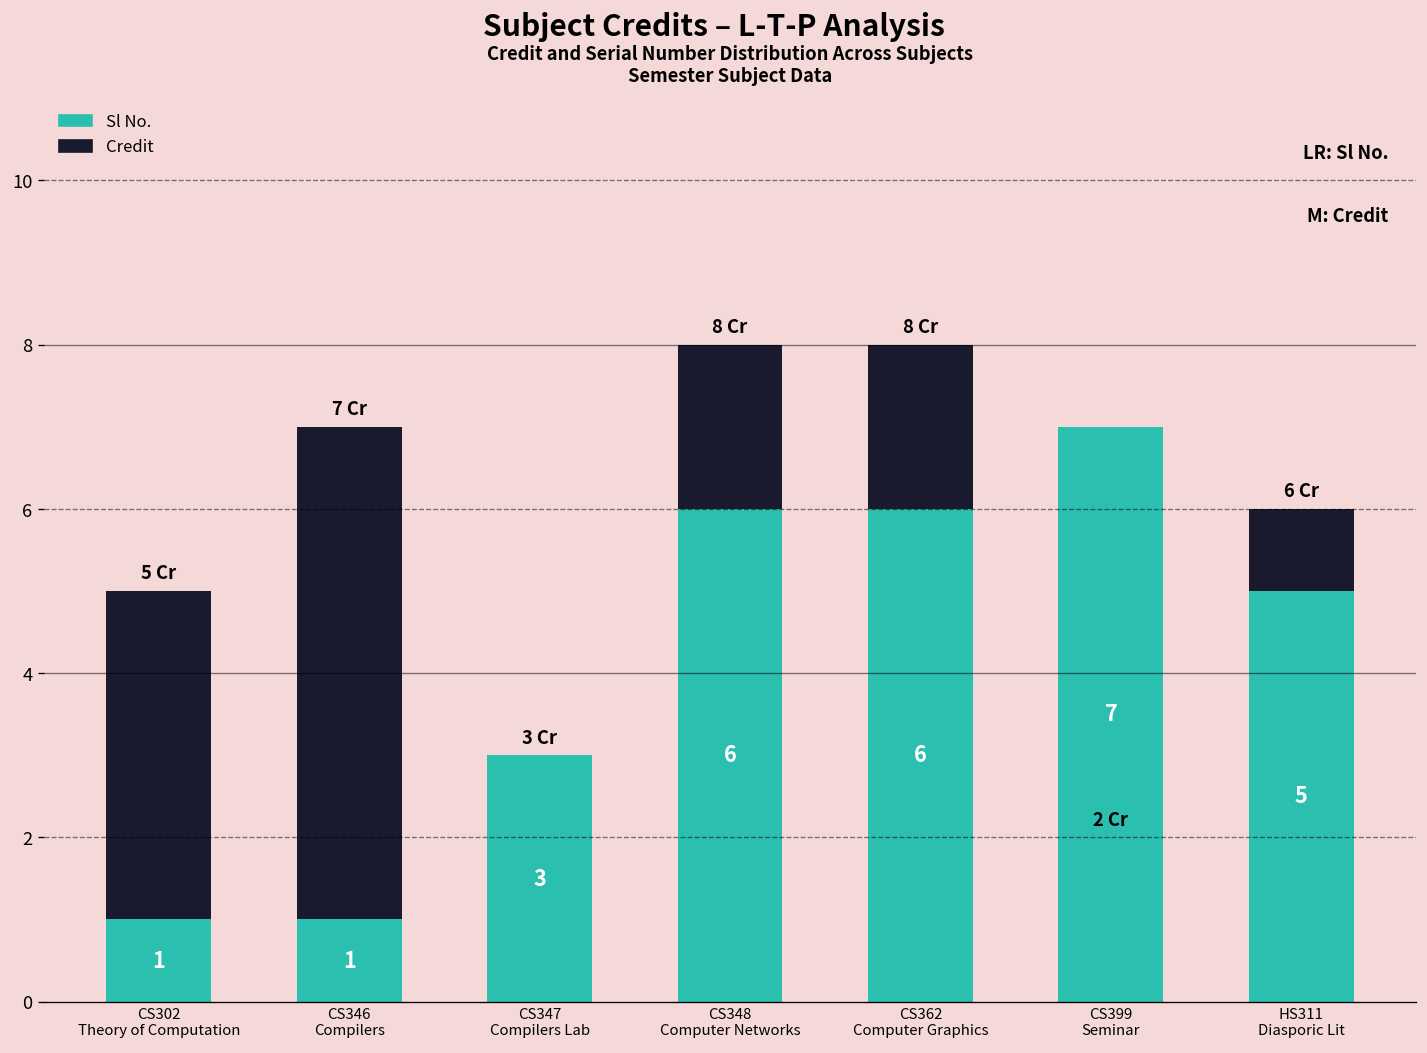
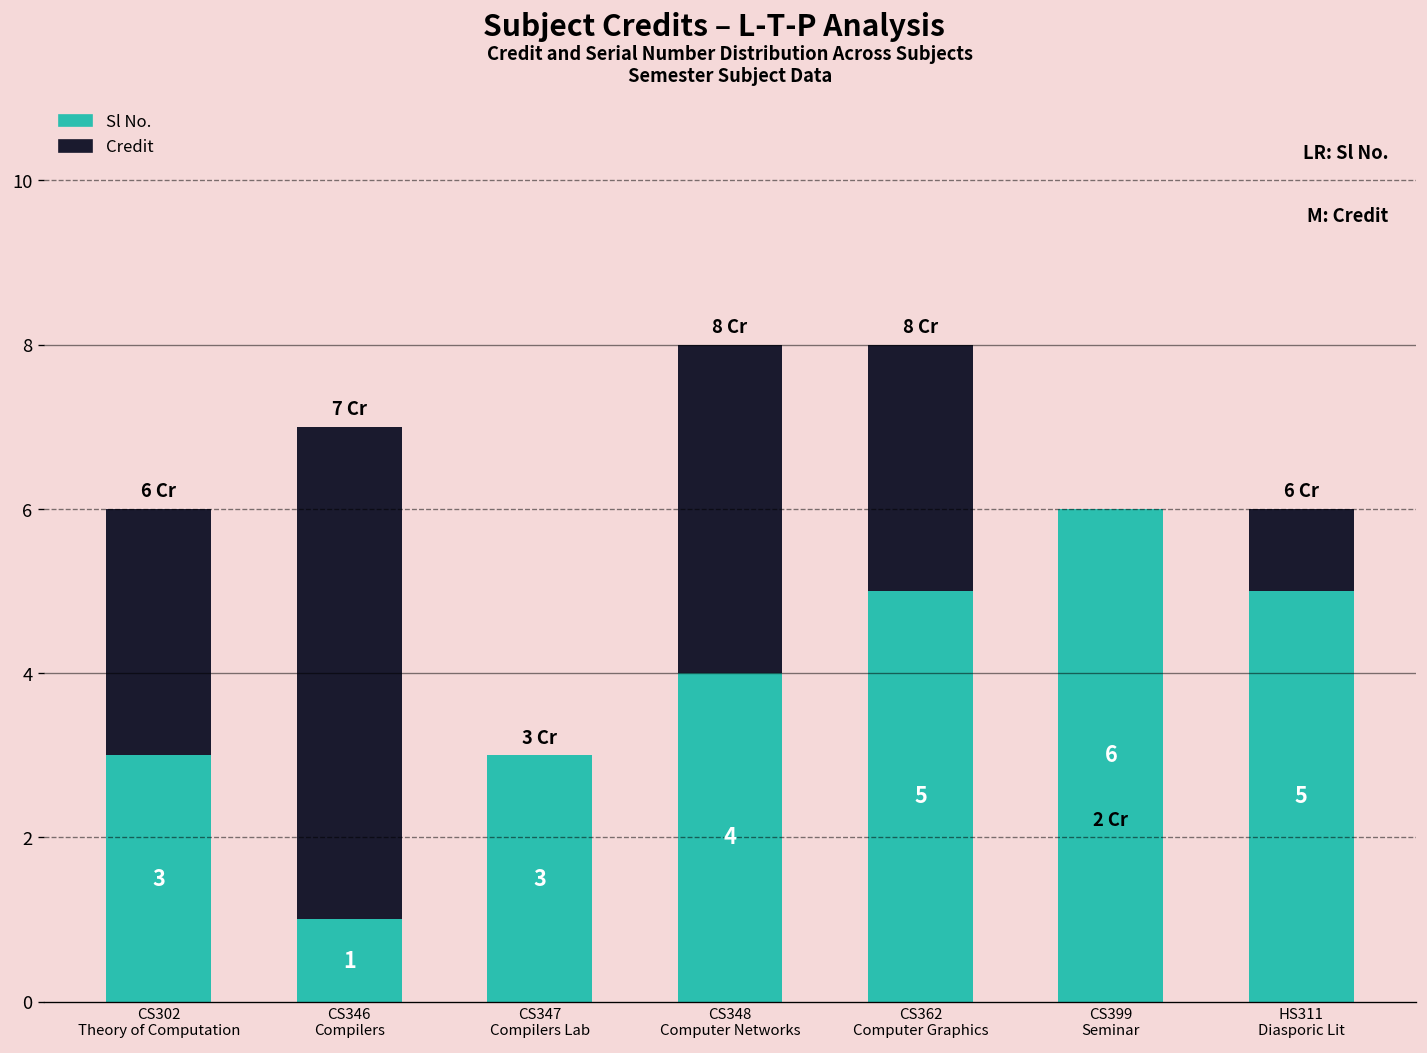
  {
    "Credit": {
-     "CS302 Theory of Computation": 5,
+     "CS302 Theory of Computation": 6,
      "CS346 Compilers": 7,
      "CS347 Compilers Lab": 3,
      "CS348 Computer Networks": 8,
      "CS362 Computer Graphics": 8,
      "HS311 Diasporic Lit": 6
    },
    "Sl No.": {
-     "CS302 Theory of Computation": 1,
+     "CS302 Theory of Computation": 3,
      "CS347 Compilers Lab": 3,
-     "CS348 Computer Networks": 6,
-     "CS362 Computer Graphics": 6,
-     "CS399 Seminar": 7
+     "CS348 Computer Networks": 4,
+     "CS362 Computer Graphics": 5,
+     "CS399 Seminar": 6
    }
  }
